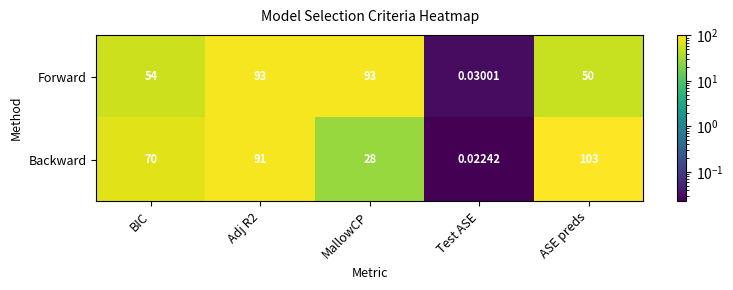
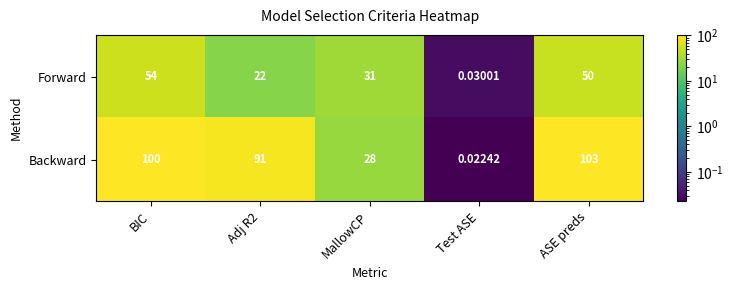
  {
    "Forward": {
      "BIC": 54,
-     "Adj R2": 93,
-     "MallowCP": 93,
+     "Adj R2": 22,
+     "MallowCP": 31,
      "Test ASE": 0.03001,
      "ASE preds": 50
    },
    "Backward": {
-     "BIC": 70,
+     "BIC": 100,
      "Adj R2": 91,
      "MallowCP": 28,
      "Test ASE": 0.02242,
      "ASE preds": 103
    }
  }
